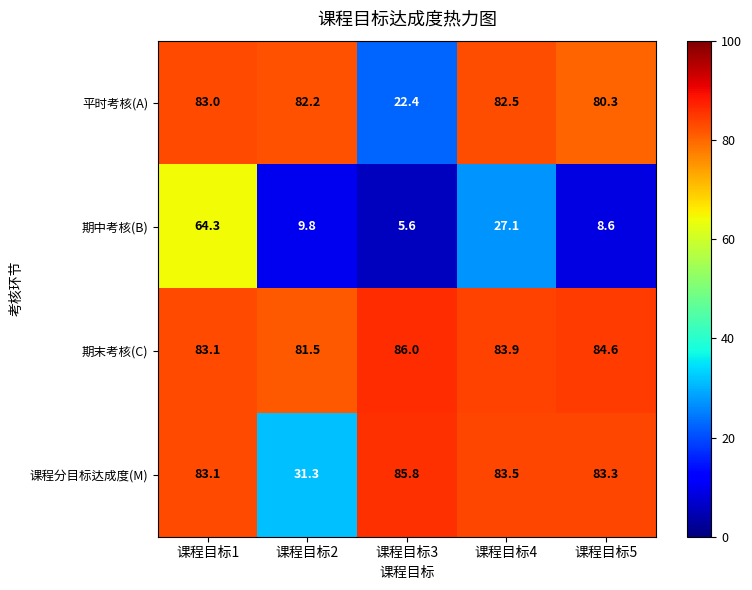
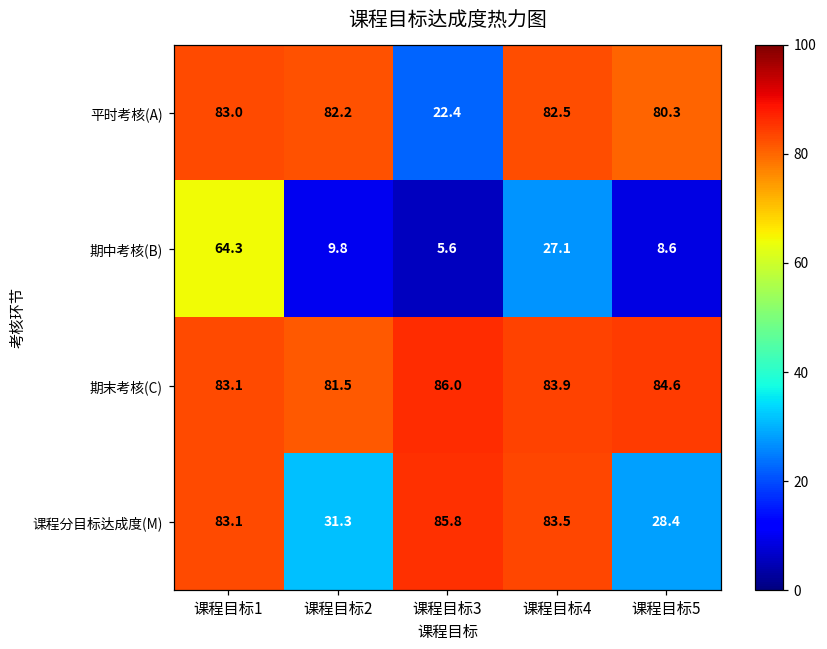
  {
    "平时考核(A)": {
      "课程目标1": 83.0,
      "课程目标2": 82.2,
      "课程目标3": 22.4,
      "课程目标4": 82.5,
      "课程目标5": 80.3
    },
    "期中考核(B)": {
      "课程目标1": 64.3,
      "课程目标2": 9.8,
      "课程目标3": 5.6,
      "课程目标4": 27.1,
      "课程目标5": 8.6
    },
    "期末考核(C)": {
      "课程目标1": 83.1,
      "课程目标2": 81.5,
      "课程目标3": 86.0,
      "课程目标4": 83.9,
      "课程目标5": 84.6
    },
    "课程分目标达成度(M)": {
      "课程目标1": 83.1,
      "课程目标2": 31.3,
      "课程目标3": 85.8,
      "课程目标4": 83.5,
-     "课程目标5": 83.3
+     "课程目标5": 28.4
    }
  }
